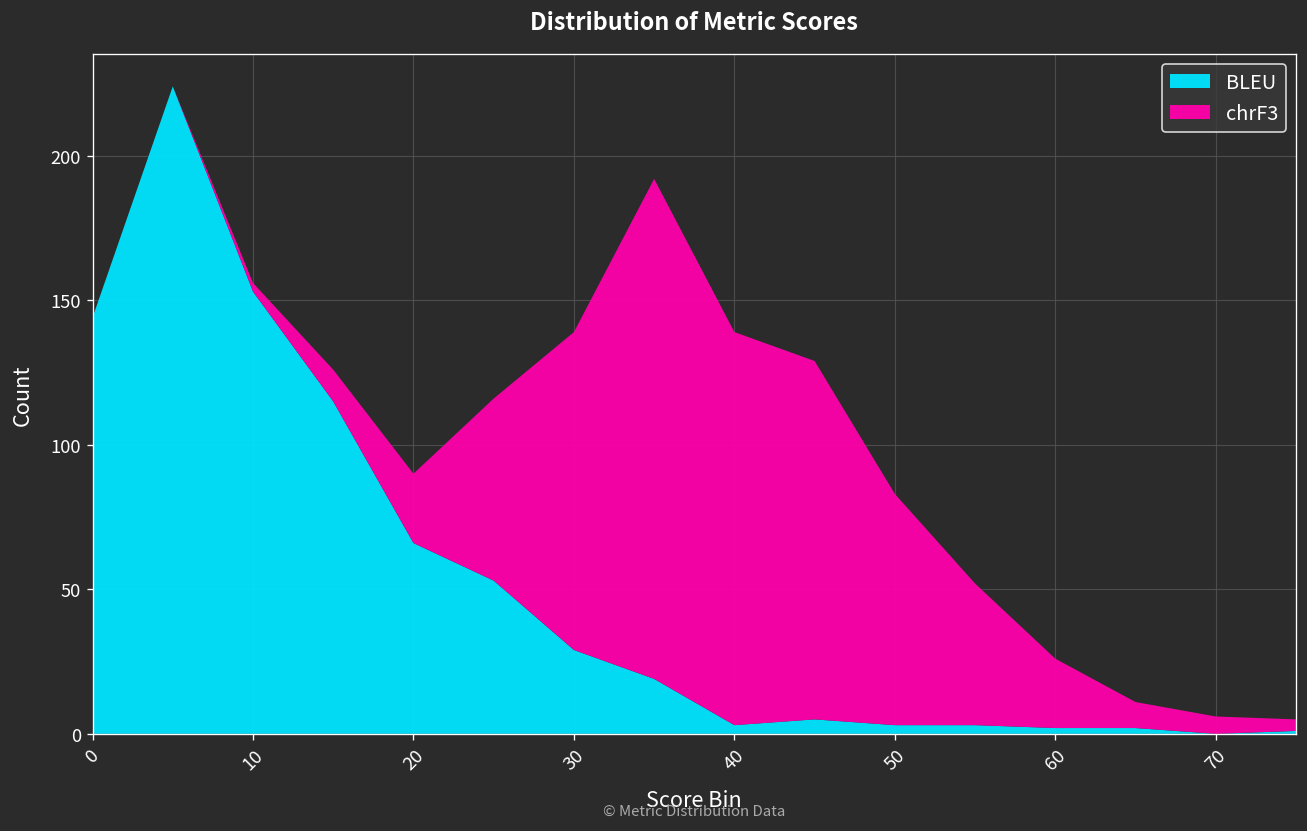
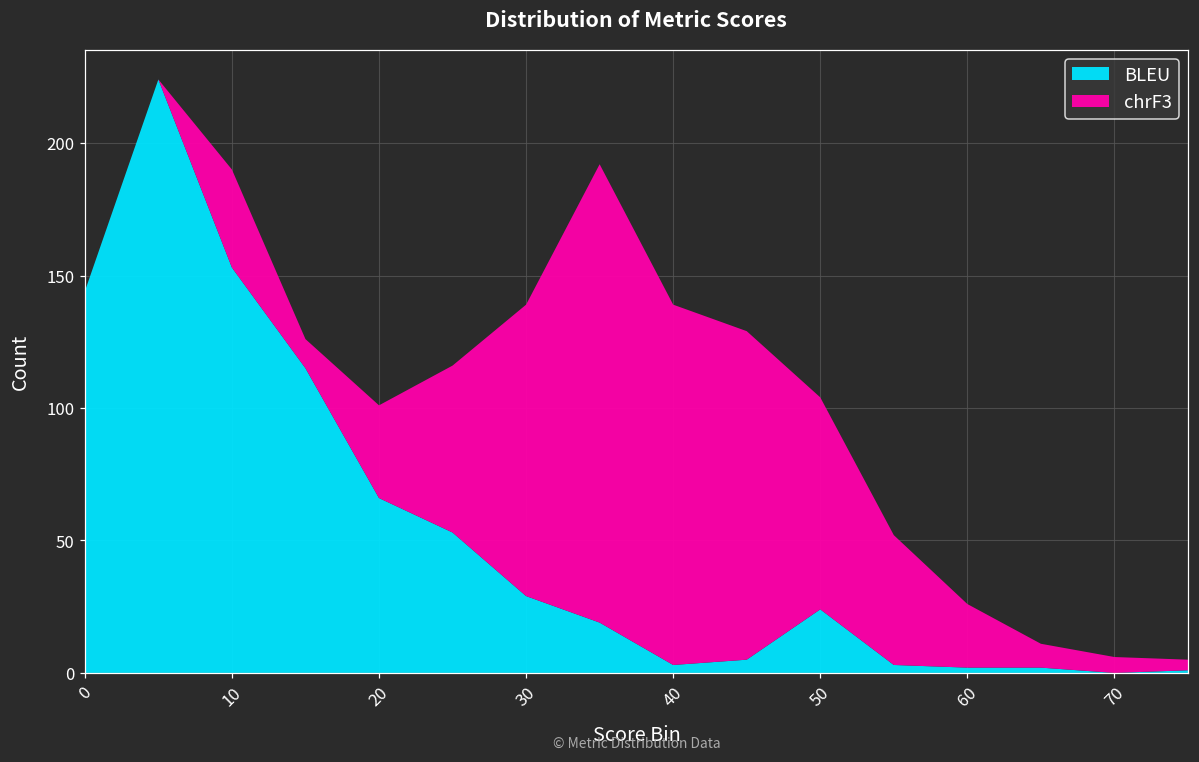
  {
    "BLEU": {
      "10": 153,
      "20": 66,
      "30": 29,
      "40": 3,
-     "50": 3,
+     "50": 24,
      "60": 2,
      "70": 0
    },
    "chrF3": {
-     "10": 3,
-     "20": 24,
+     "10": 37,
+     "20": 35,
      "30": 110,
      "40": 136,
      "50": 80,
      "60": 24,
      "70": 6
    }
  }
